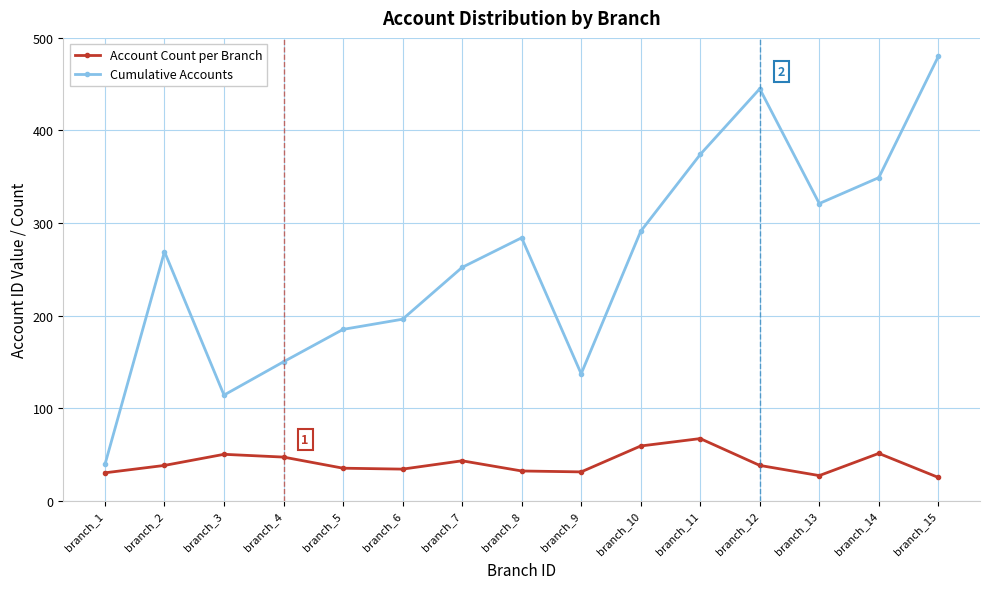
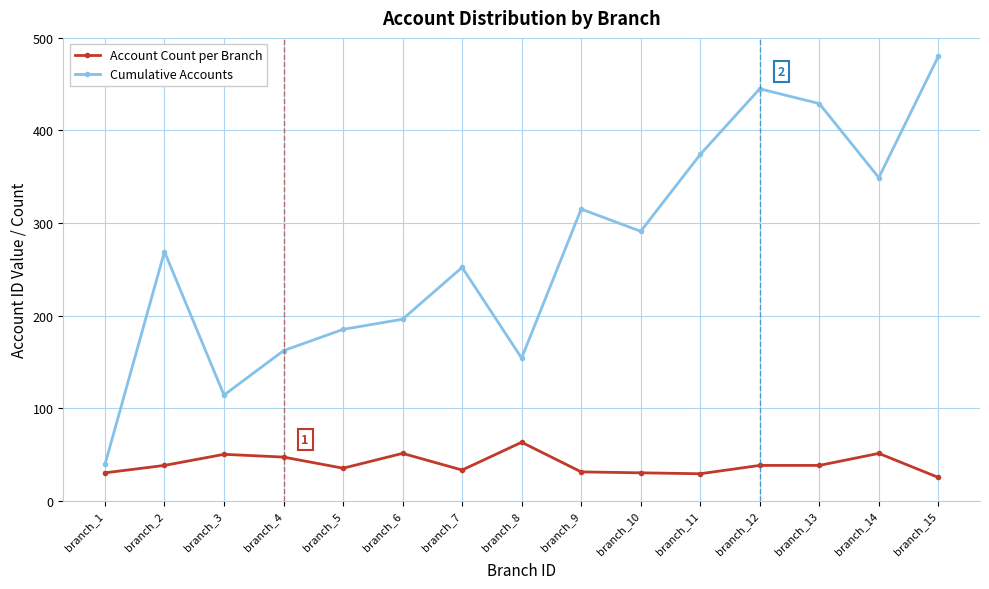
  {
    "Account Count per Branch": {
      "branch_1": 30,
      "branch_2": 40,
      "branch_3": 50,
      "branch_5": 40,
-     "branch_6": 30,
-     "branch_7": 40,
-     "branch_8": 30,
+     "branch_6": 50,
+     "branch_7": 30,
+     "branch_8": 60,
      "branch_9": 30,
-     "branch_10": 60,
-     "branch_11": 70,
+     "branch_10": 30,
+     "branch_11": 30,
      "branch_12": 40,
-     "branch_13": 30,
+     "branch_13": 40,
      "branch_14": 50,
      "branch_15": 30
    },
    "Cumulative Accounts": {
      "branch_1": 40,
      "branch_2": 270,
      "branch_3": 110,
-     "branch_4": 150,
+     "branch_4": 160,
      "branch_5": 190,
      "branch_6": 200,
      "branch_7": 250,
-     "branch_8": 280,
-     "branch_9": 140,
+     "branch_8": 150,
+     "branch_9": 320,
      "branch_10": 290,
      "branch_11": 370,
-     "branch_13": 320,
+     "branch_13": 430,
      "branch_14": 350,
      "branch_15": 480
    }
  }
